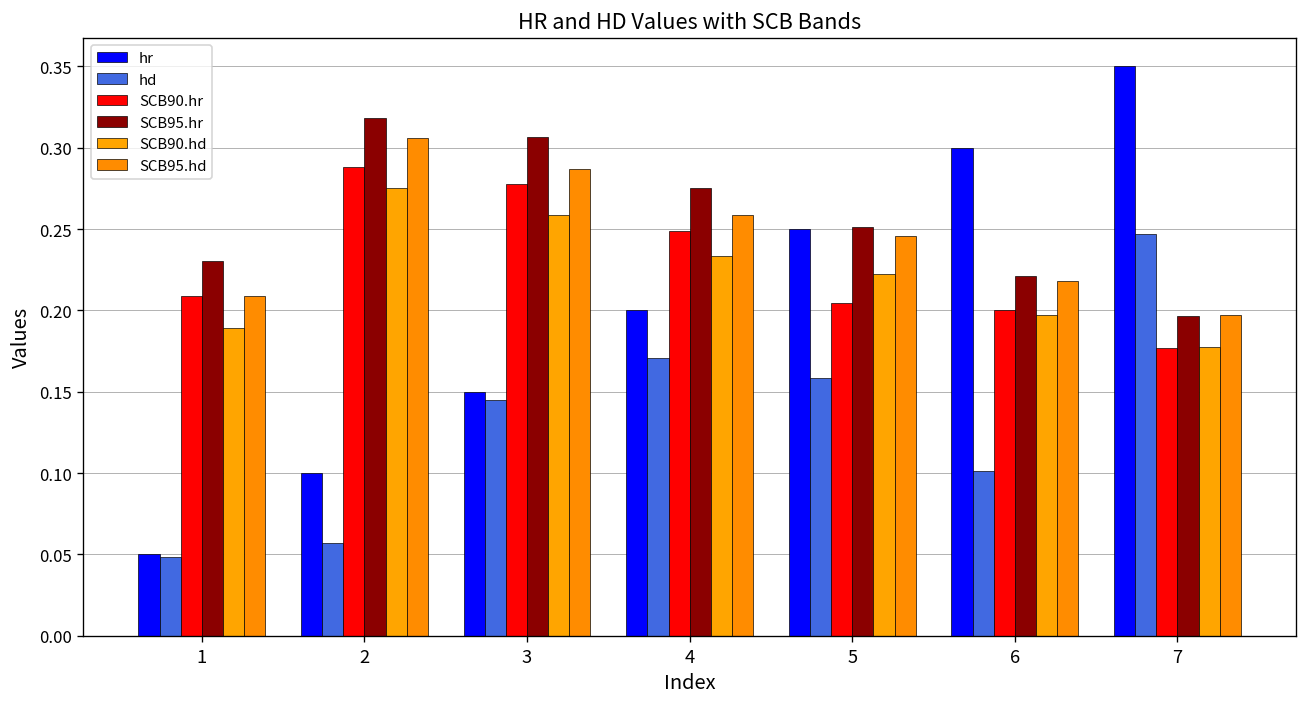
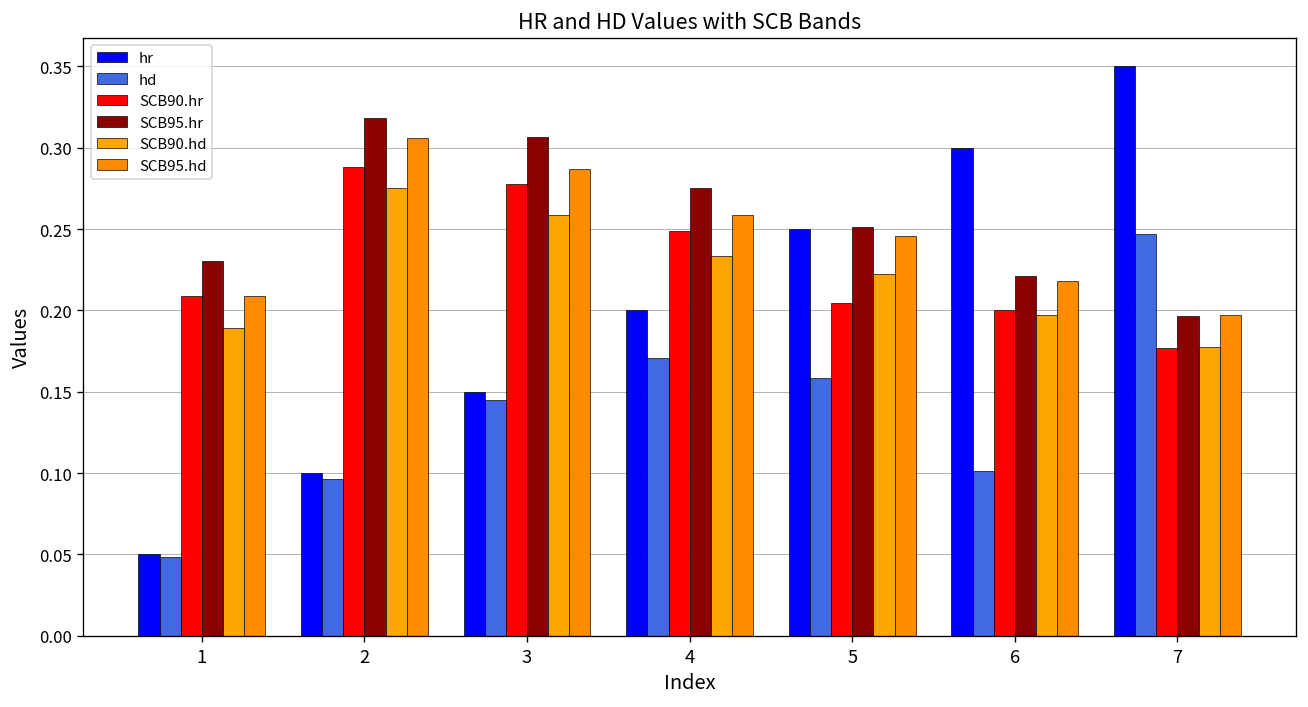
  {
    "hr": {
      "1": 0.050,
      "2": 0.100,
      "3": 0.150,
      "4": 0.200,
      "5": 0.250,
      "6": 0.300,
      "7": 0.350
    },
    "hd": {
      "1": 0.048,
-     "2": 0.057,
+     "2": 0.097,
      "3": 0.145,
      "4": 0.171,
      "5": 0.159,
      "6": 0.101,
      "7": 0.247
    },
    "SCB90.hr": {
      "1": 0.209,
      "2": 0.288,
      "3": 0.277,
      "4": 0.249,
      "5": 0.205,
      "6": 0.200,
      "7": 0.177
    },
    "SCB95.hr": {
      "1": 0.231,
      "2": 0.318,
      "3": 0.307,
      "4": 0.275,
      "5": 0.251,
      "6": 0.221,
      "7": 0.197
    }
  }
